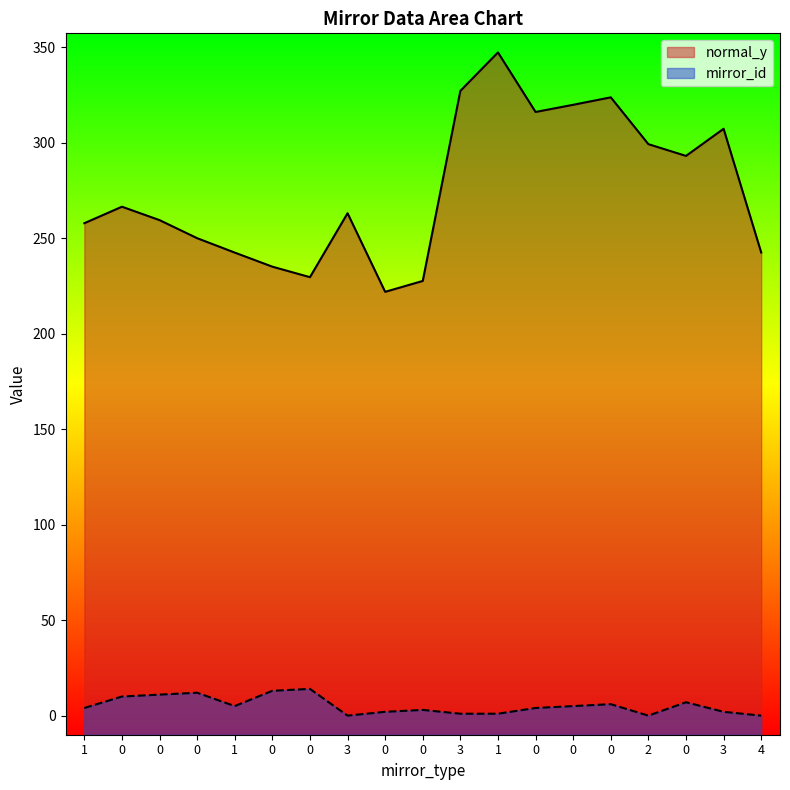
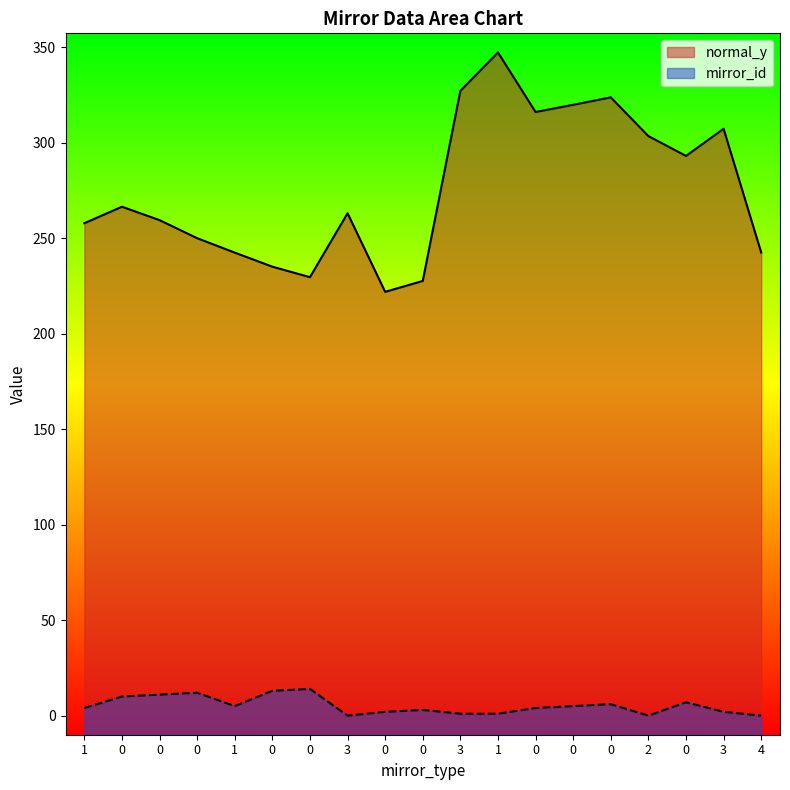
  {
    "normal_y": {
-     "2": 299,
+     "2": 304,
      "4": 243
    },
    "mirror_id": {
      "2": 0,
      "4": 0
    }
  }
